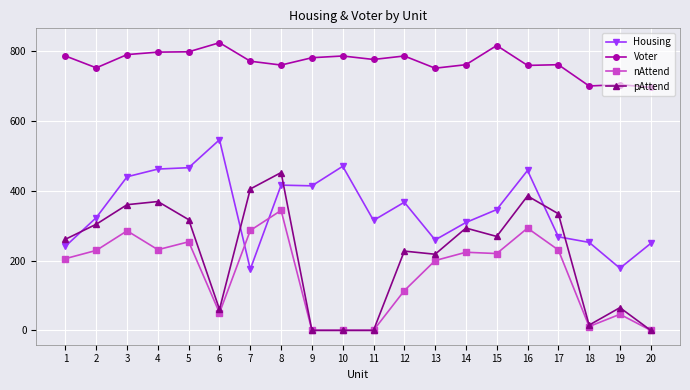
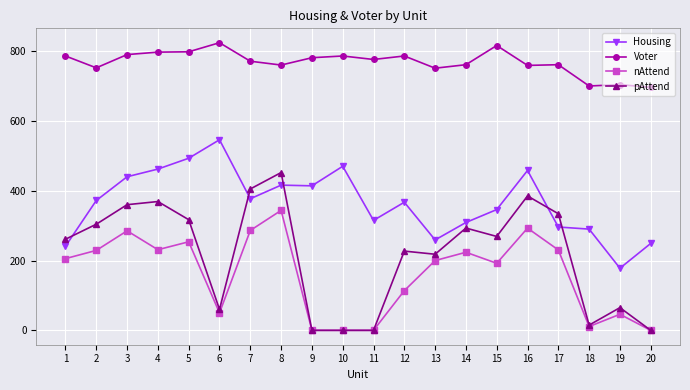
  {
    "Housing": {
      "1": 240,
-     "2": 320,
+     "2": 370,
      "3": 440,
      "4": 460,
-     "5": 470,
+     "5": 490,
      "6": 550,
-     "7": 180,
+     "7": 380,
      "8": 420,
      "9": 410,
      "10": 470,
      "11": 320,
      "12": 370,
      "13": 260,
      "14": 310,
      "15": 350,
      "16": 460,
-     "17": 270,
-     "18": 250,
+     "17": 300,
+     "18": 290,
      "19": 180,
      "20": 250
    },
    "nAttend": {
      "1": 210,
      "2": 230,
      "3": 290,
      "4": 230,
      "5": 250,
      "6": 50,
      "7": 290,
      "8": 340,
      "12": 110,
      "13": 200,
      "14": 220,
-     "15": 220,
+     "15": 190,
      "16": 290,
      "17": 230,
      "19": 50
    }
  }
